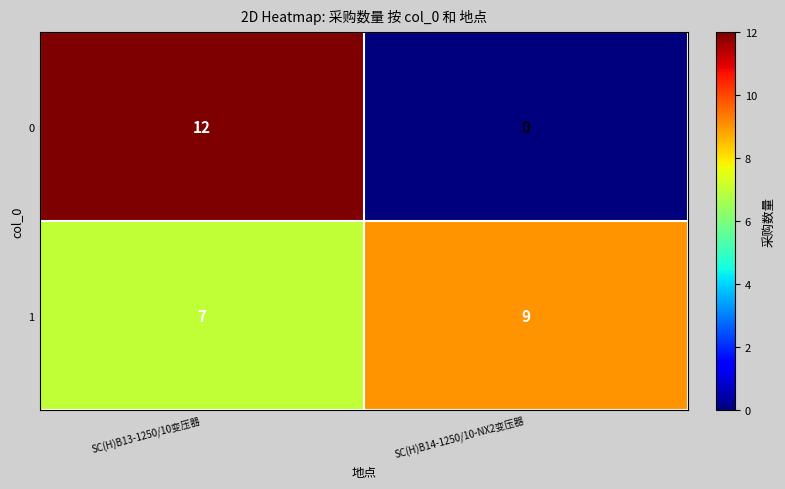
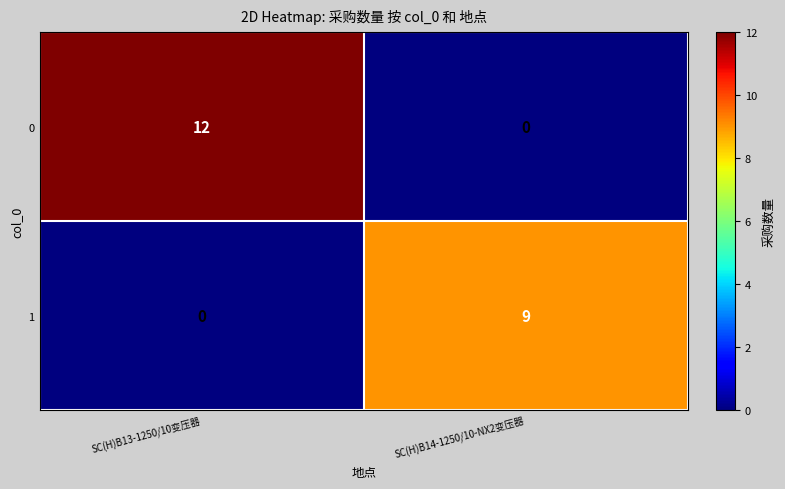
  {
    "0": {
      "SC(H)B13-1250/10变压器": 12,
      "SC(H)B14-1250/10-NX2变压器": 0
    },
    "1": {
-     "SC(H)B13-1250/10变压器": 7,
+     "SC(H)B13-1250/10变压器": 0,
      "SC(H)B14-1250/10-NX2变压器": 9
    }
  }
